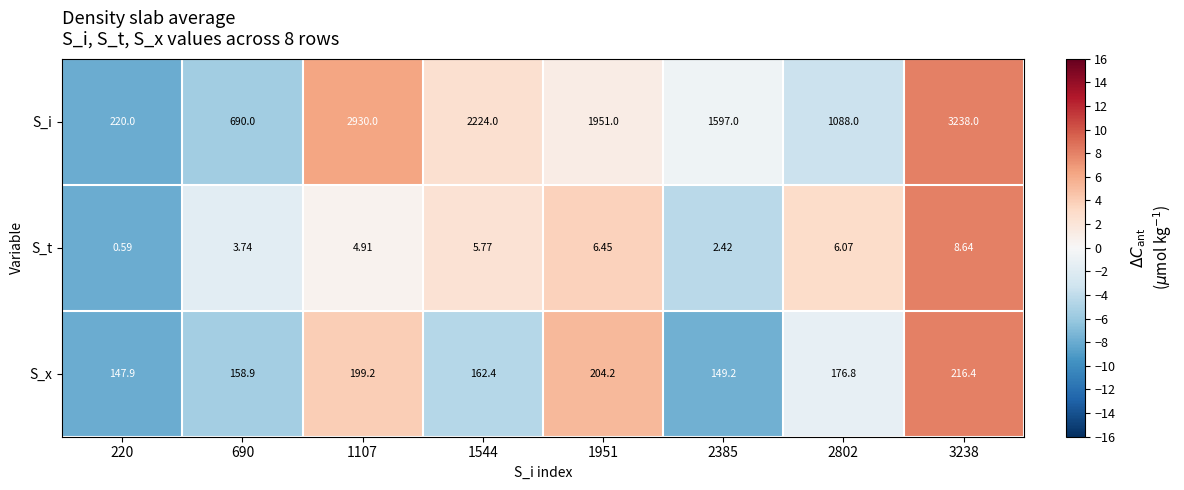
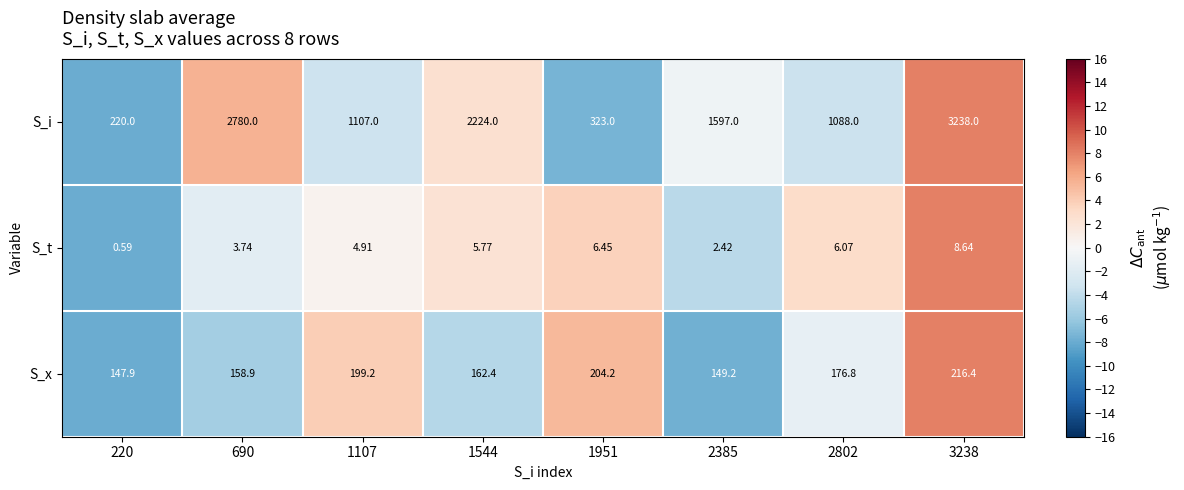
  {
    "S_i": {
      "220": 220.0,
-     "690": 690.0,
-     "1107": 2930.0,
+     "690": 2780.0,
+     "1107": 1107.0,
      "1544": 2224.0,
-     "1951": 1951.0,
+     "1951": 323.0,
      "2385": 1597.0,
      "2802": 1088.0,
      "3238": 3238.0
    },
    "S_t": {
      "220": 0.59,
      "690": 3.74,
      "1107": 4.91,
      "1544": 5.77,
      "1951": 6.45,
      "2385": 2.42,
      "2802": 6.07,
      "3238": 8.64
    },
    "S_x": {
      "220": 147.9,
      "690": 158.9,
      "1107": 199.2,
      "1544": 162.4,
      "1951": 204.2,
      "2385": 149.2,
      "2802": 176.8,
      "3238": 216.4
    }
  }
